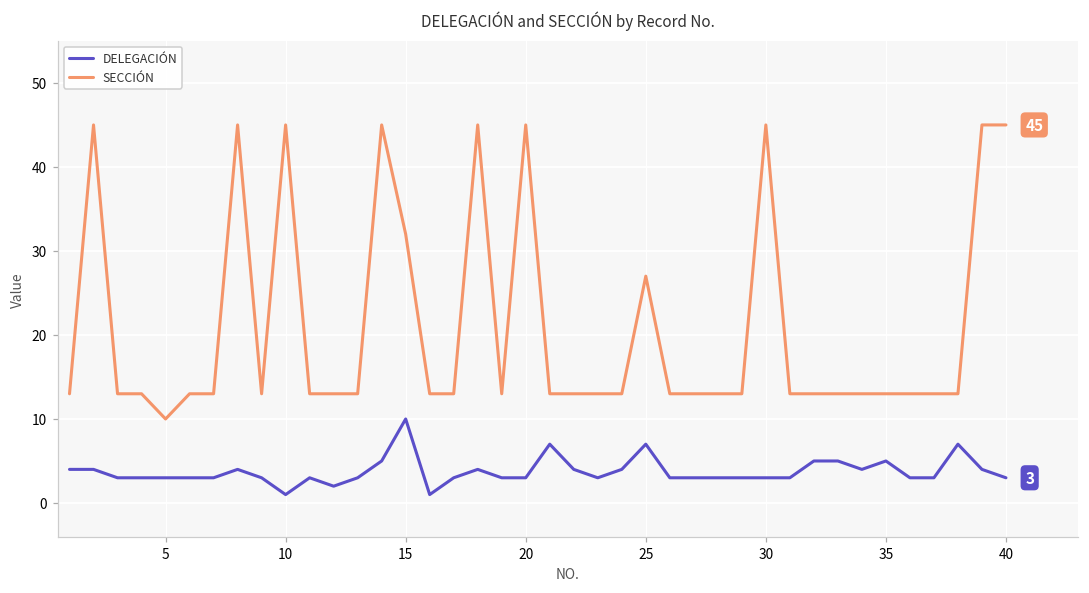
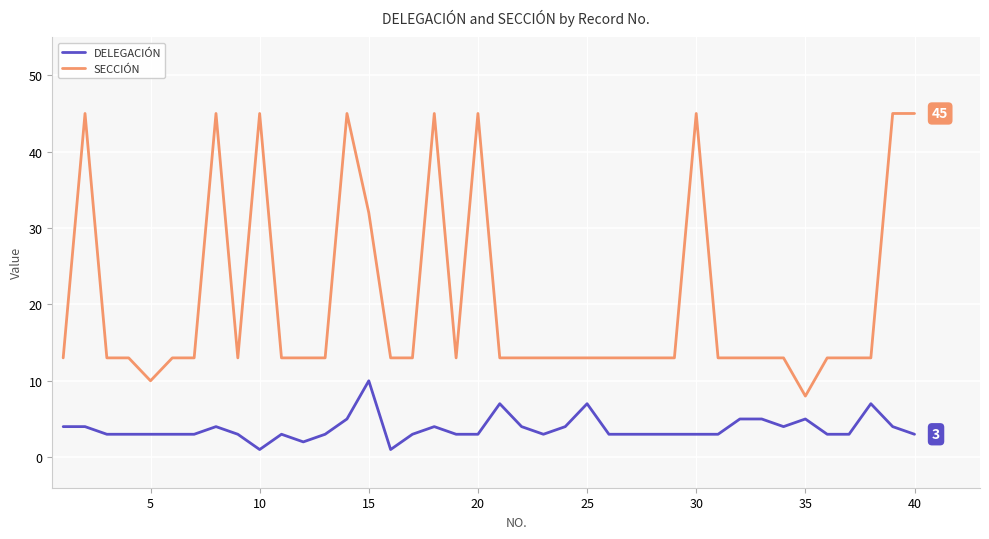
  {
    "DELEGACIÓN": {
      "5": 3,
      "10": 1,
      "15": 10,
      "20": 3,
      "25": 7,
      "30": 3,
      "35": 5
    },
    "SECCIÓN": {
      "5": 10,
      "10": 45,
      "15": 32,
      "20": 45,
-     "25": 27,
+     "25": 13,
      "30": 45,
-     "35": 13
+     "35": 8
    }
  }
